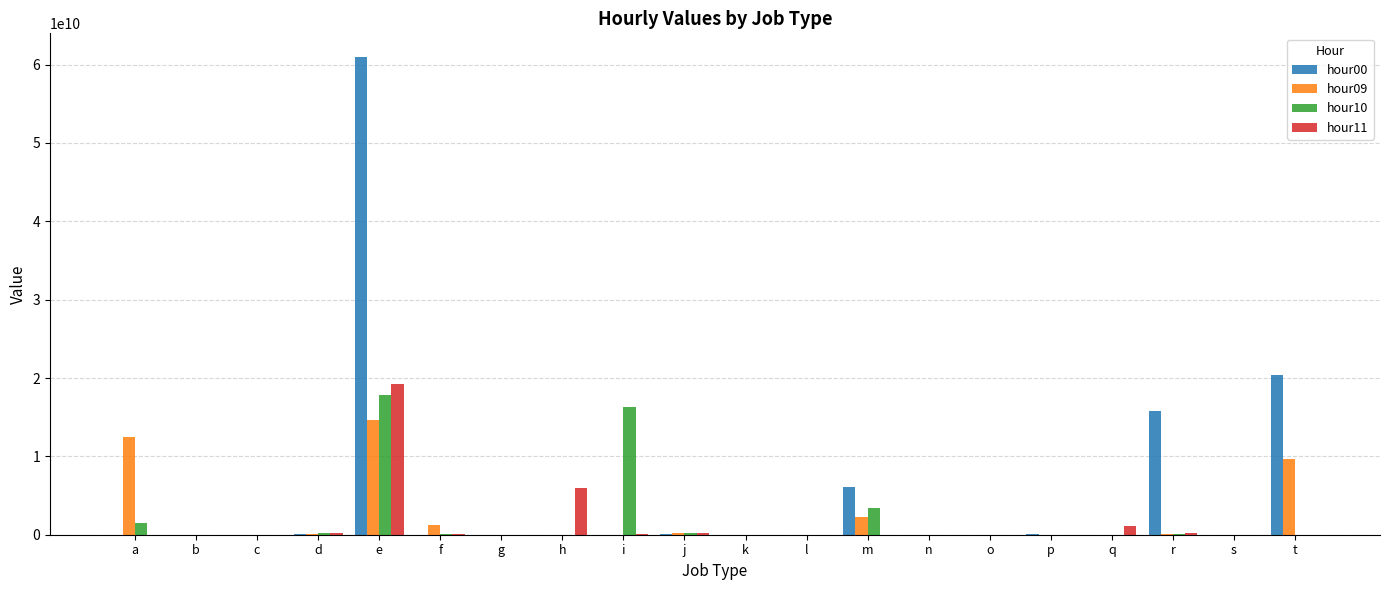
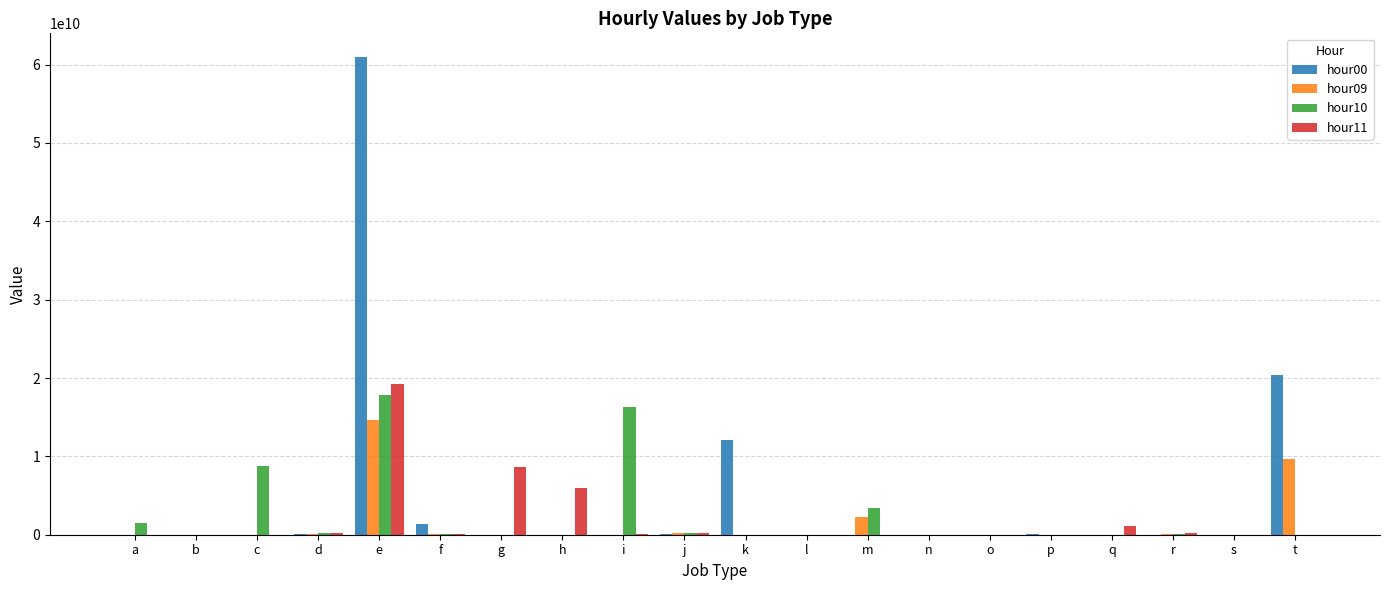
  {
    "hour00": {
      "e": 61000000000,
-     "f": 0,
-     "k": 0,
-     "m": 6000000000,
+     "f": 1000000000,
+     "k": 12000000000,
+     "m": 0,
      "o": 0,
      "q": 0,
-     "r": 16000000000,
+     "r": 0,
      "t": 20000000000
    },
    "hour09": {
-     "a": 12000000000,
+     "a": 0,
      "e": 15000000000,
-     "f": 1000000000,
+     "f": 0,
      "m": 2000000000,
      "o": 0,
      "q": 0,
      "t": 10000000000
    },
    "hour10": {
      "a": 2000000000,
-     "c": 0,
+     "c": 9000000000,
      "e": 18000000000,
      "i": 16000000000,
      "m": 3000000000,
      "o": 0,
      "q": 0
    },
    "hour11": {
      "e": 19000000000,
-     "g": 0,
+     "g": 9000000000,
      "h": 6000000000,
      "o": 0,
      "q": 1000000000
    }
  }
